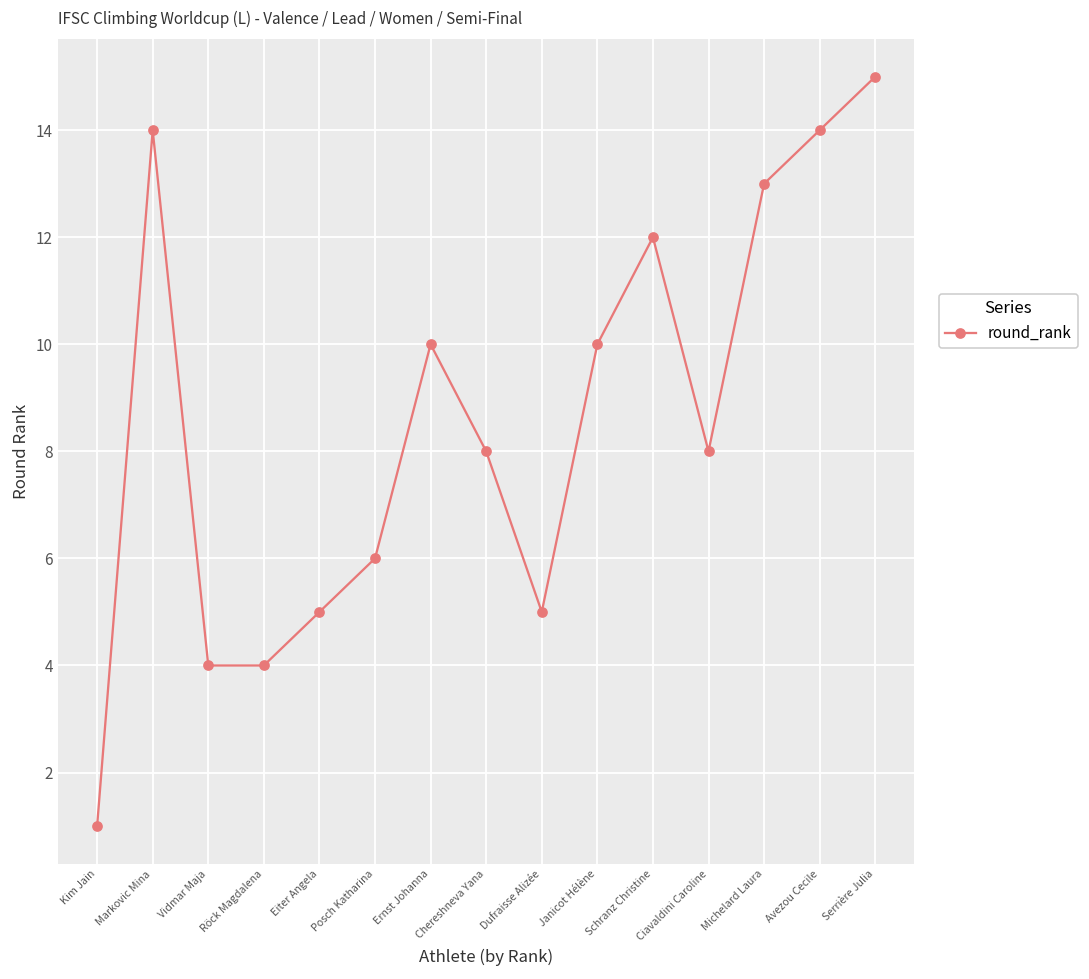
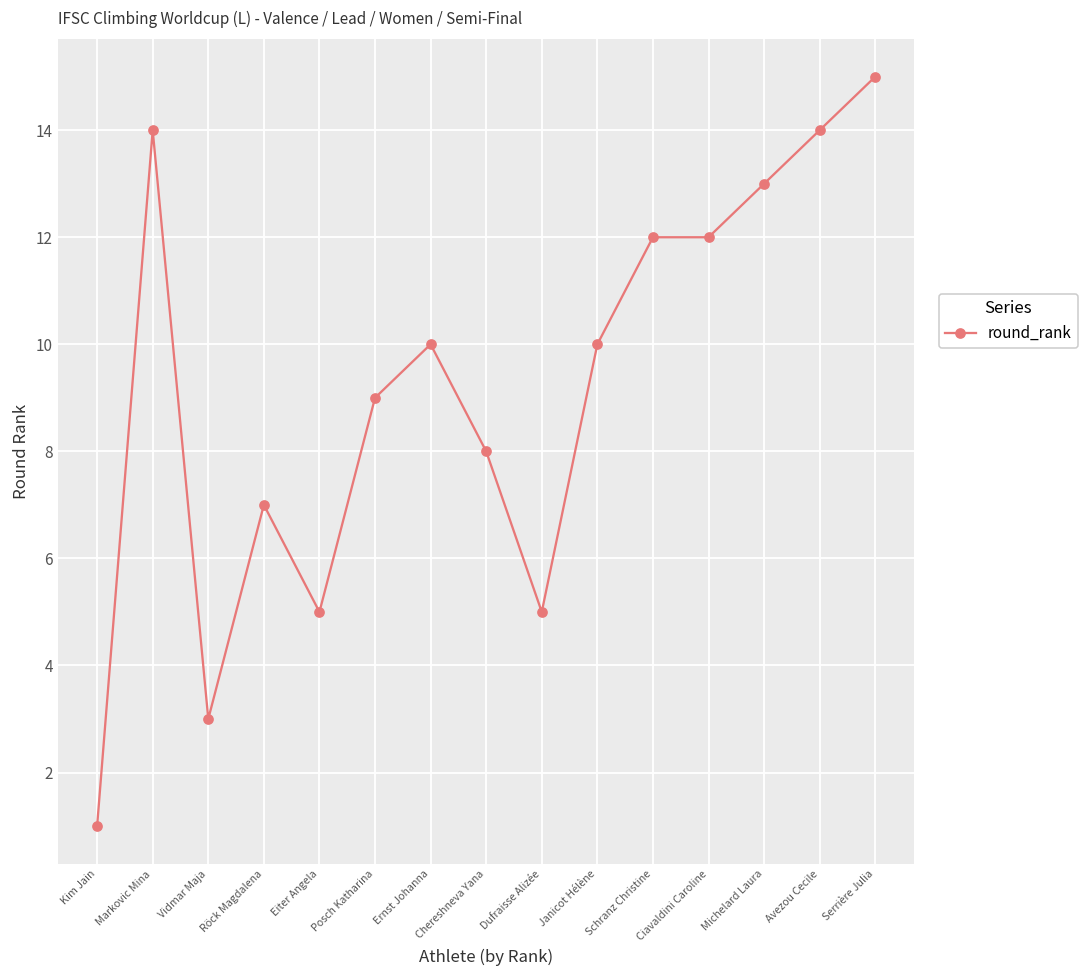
  {
    "Kim Jain": 1,
    "Markovic Mina": 14,
-   "Vidmar Maja": 4,
-   "Röck Magdalena": 4,
+   "Vidmar Maja": 3,
+   "Röck Magdalena": 7,
    "Eiter Angela": 5,
-   "Posch Katharina": 6,
+   "Posch Katharina": 9,
    "Ernst Johanna": 10,
    "Chereshneva Yana": 8,
    "Dufraisse Alizée": 5,
    "Janicot Hélène": 10,
    "Schranz Christine": 12,
-   "Ciavaldini Caroline": 8,
+   "Ciavaldini Caroline": 12,
    "Michelard Laura": 13,
    "Avezou Cecile": 14,
    "Serrière Julia": 15
  }
